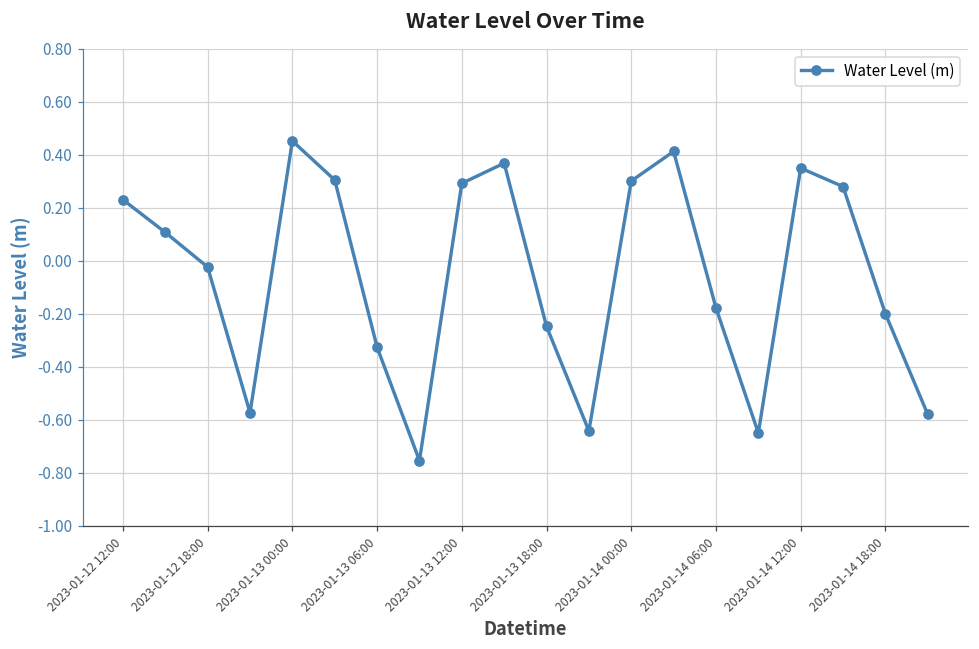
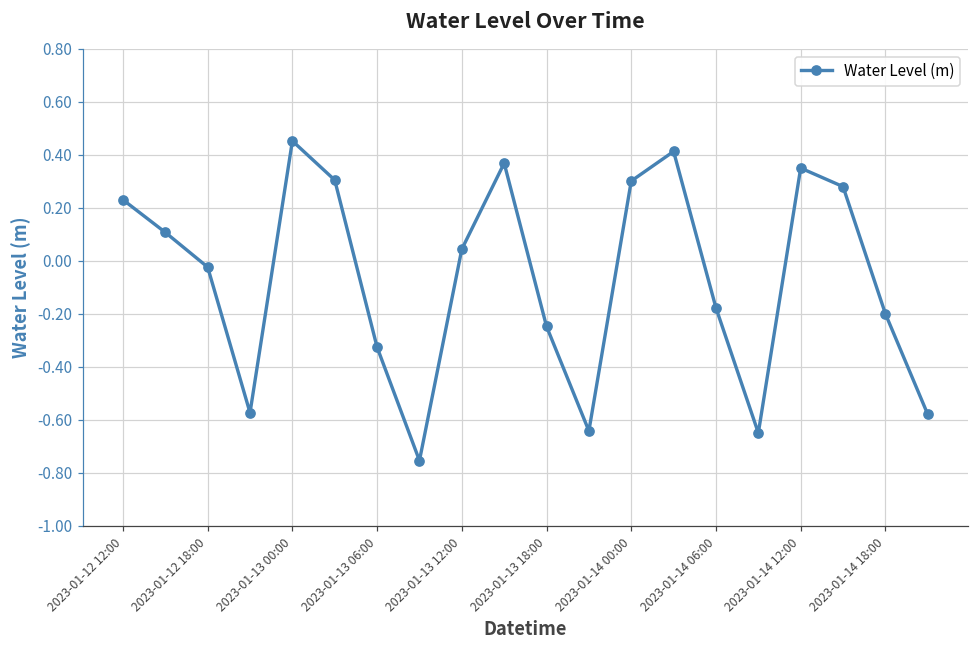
  {
    "2023-01-12 12:00": 0.23,
    "2023-01-12 18:00": -0.02,
    "2023-01-13 00:00": 0.45,
    "2023-01-13 06:00": -0.33,
-   "2023-01-13 12:00": 0.29,
+   "2023-01-13 12:00": 0.04,
    "2023-01-13 18:00": -0.25,
    "2023-01-14 00:00": 0.30,
    "2023-01-14 06:00": -0.18,
    "2023-01-14 12:00": 0.35,
    "2023-01-14 18:00": -0.20
  }
